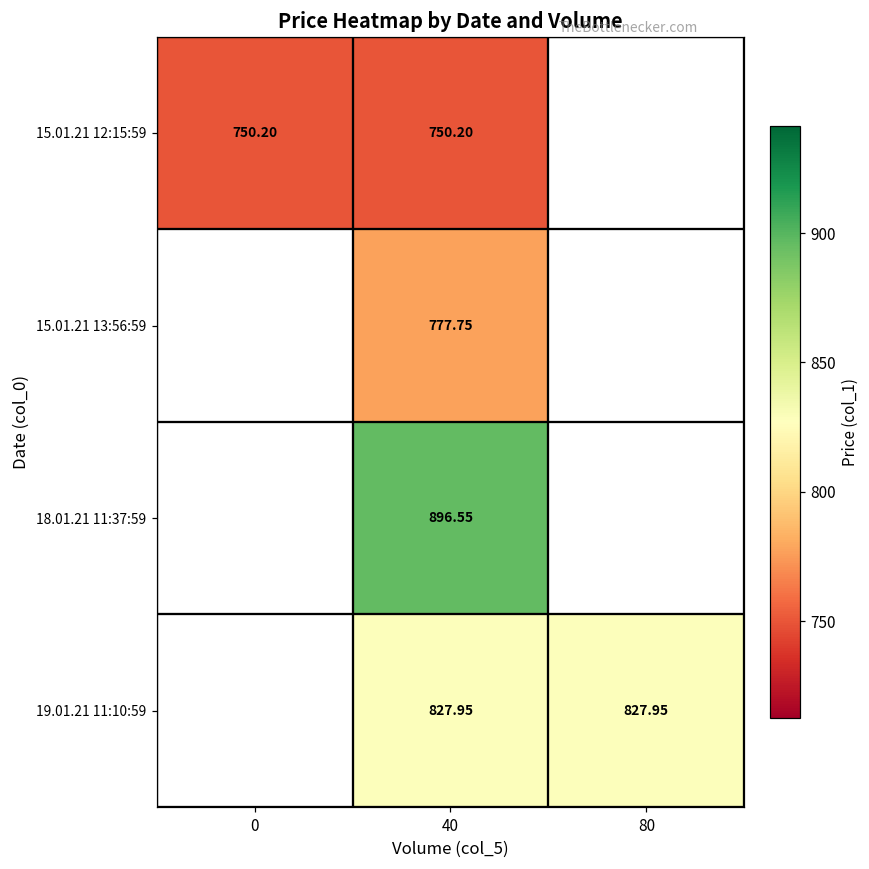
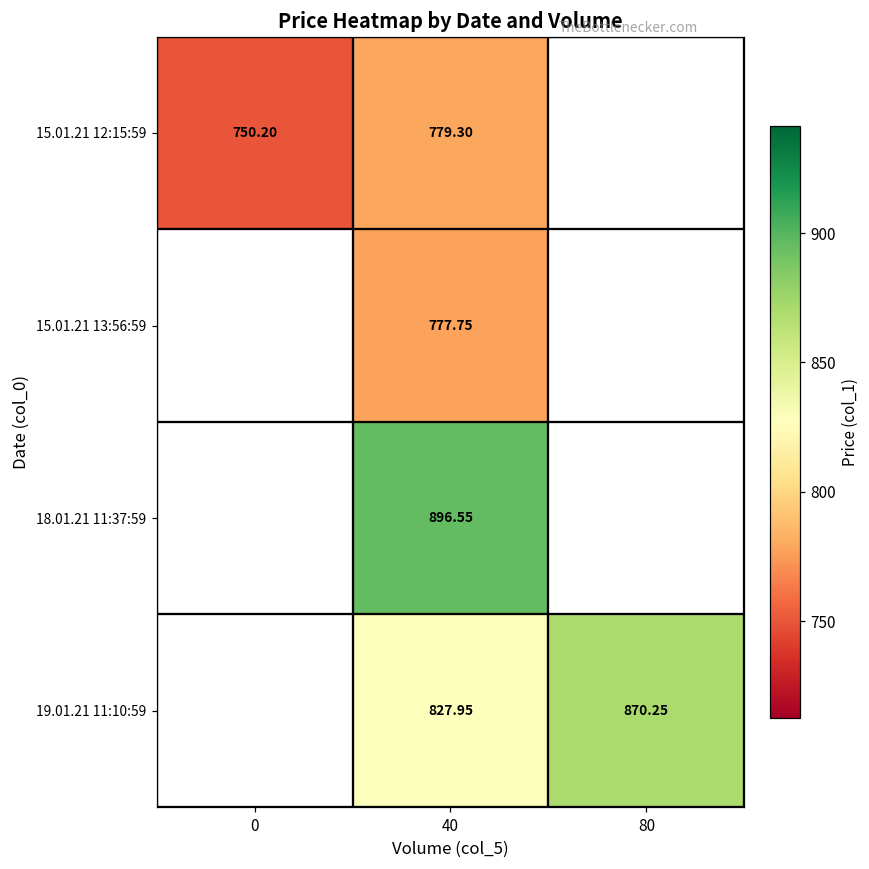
  {
    "15.01.21 12:15:59": {
      "0": 750.20,
-     "40": 750.20
+     "40": 779.30
    },
    "15.01.21 13:56:59": {
      "40": 777.75
    },
    "18.01.21 11:37:59": {
      "40": 896.55
    },
    "19.01.21 11:10:59": {
      "40": 827.95,
-     "80": 827.95
+     "80": 870.25
    }
  }
